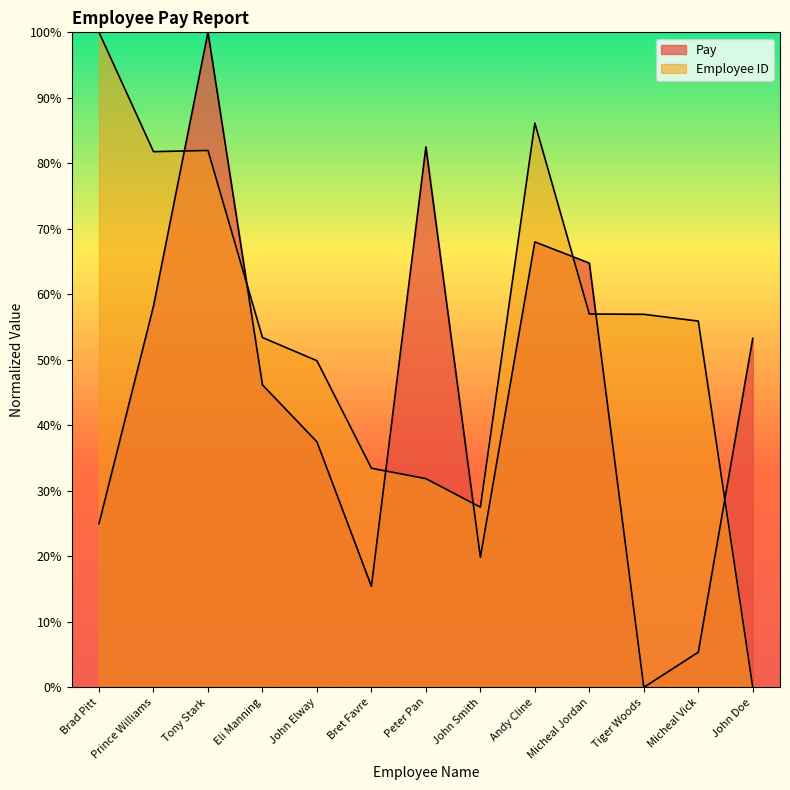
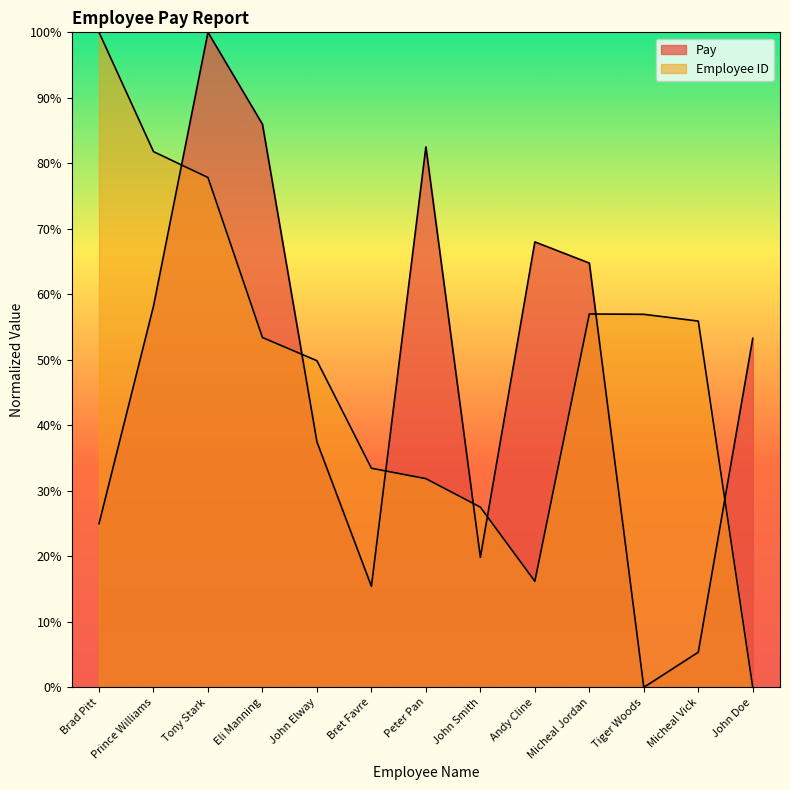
  {
    "Pay": {
      "Brad Pitt": "25%",
      "Prince Williams": "58%",
      "Tony Stark": "100%",
-     "Eli Manning": "46%",
+     "Eli Manning": "86%",
      "John Elway": "37%",
      "Bret Favre": "15%",
      "Peter Pan": "83%",
      "John Smith": "20%",
      "Andy Cline": "68%",
      "Micheal Jordan": "65%",
      "Tiger Woods": "0%",
      "Micheal Vick": "5%",
      "John Doe": "53%"
    },
    "Employee ID": {
      "Brad Pitt": "100%",
      "Prince Williams": "82%",
-     "Tony Stark": "82%",
+     "Tony Stark": "78%",
      "Eli Manning": "53%",
      "John Elway": "50%",
      "Bret Favre": "33%",
      "Peter Pan": "32%",
      "John Smith": "28%",
-     "Andy Cline": "86%",
+     "Andy Cline": "16%",
      "Micheal Jordan": "57%",
      "Tiger Woods": "57%",
      "Micheal Vick": "56%",
      "John Doe": "0%"
    }
  }
